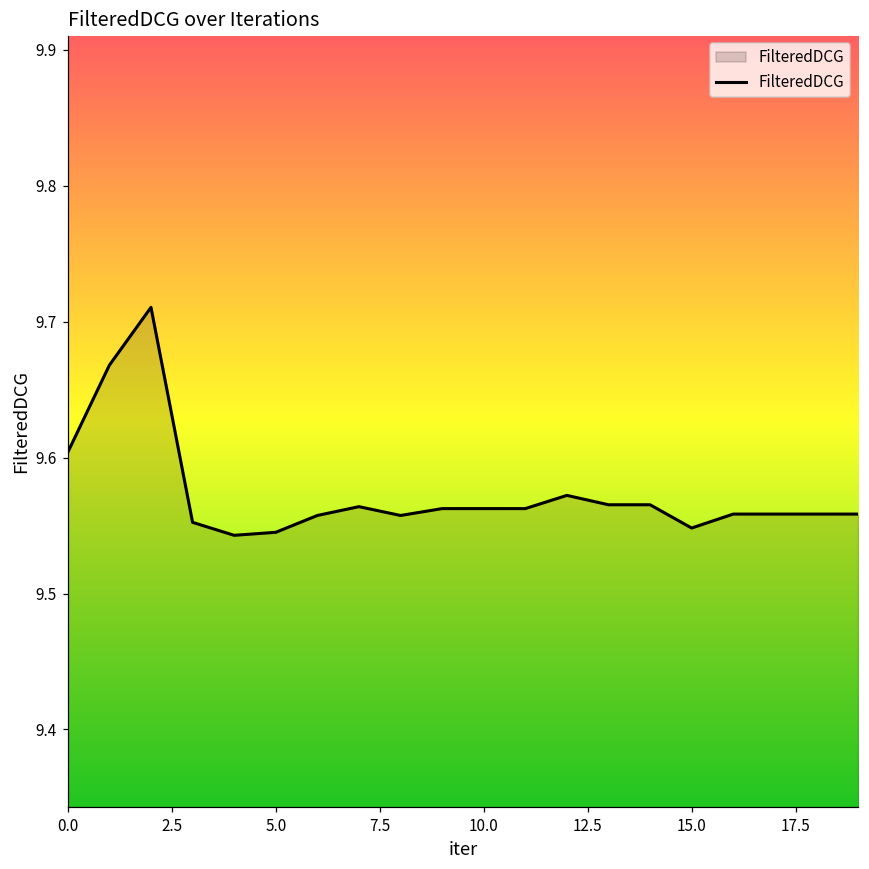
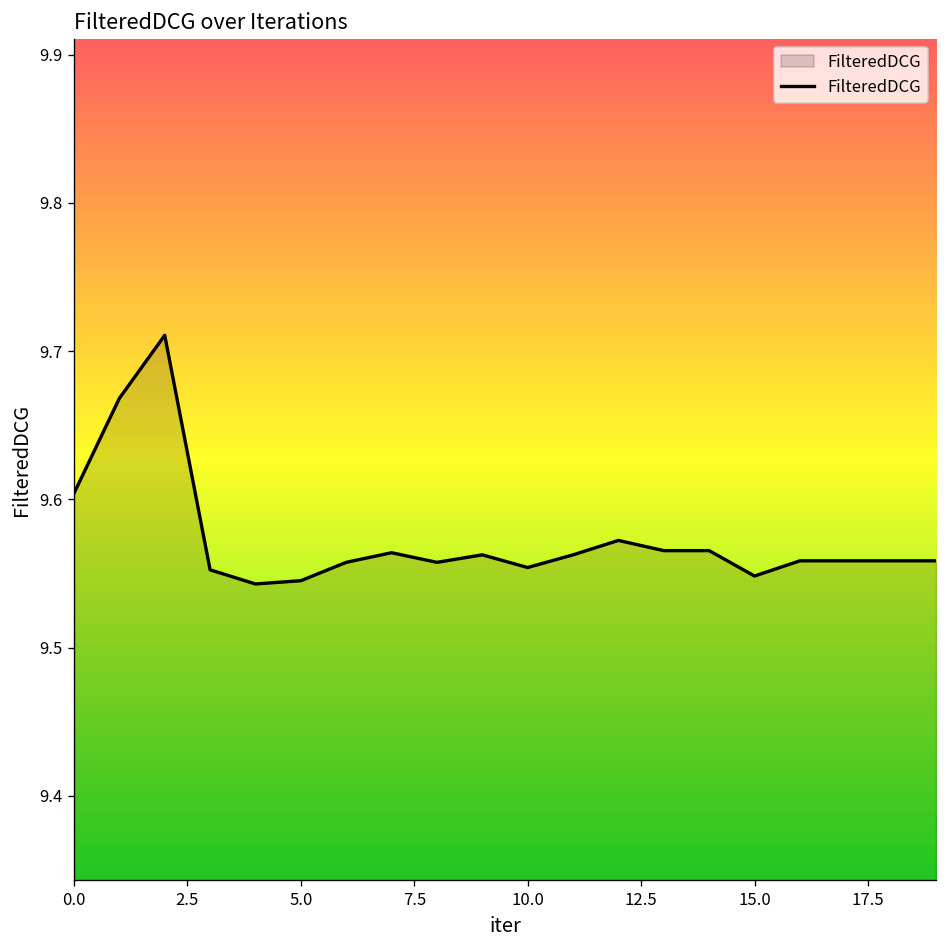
  {
    "0.0": 9.604,
    "5.0": 9.545,
-   "10.0": 9.563,
+   "10.0": 9.554,
    "15.0": 9.548
  }
